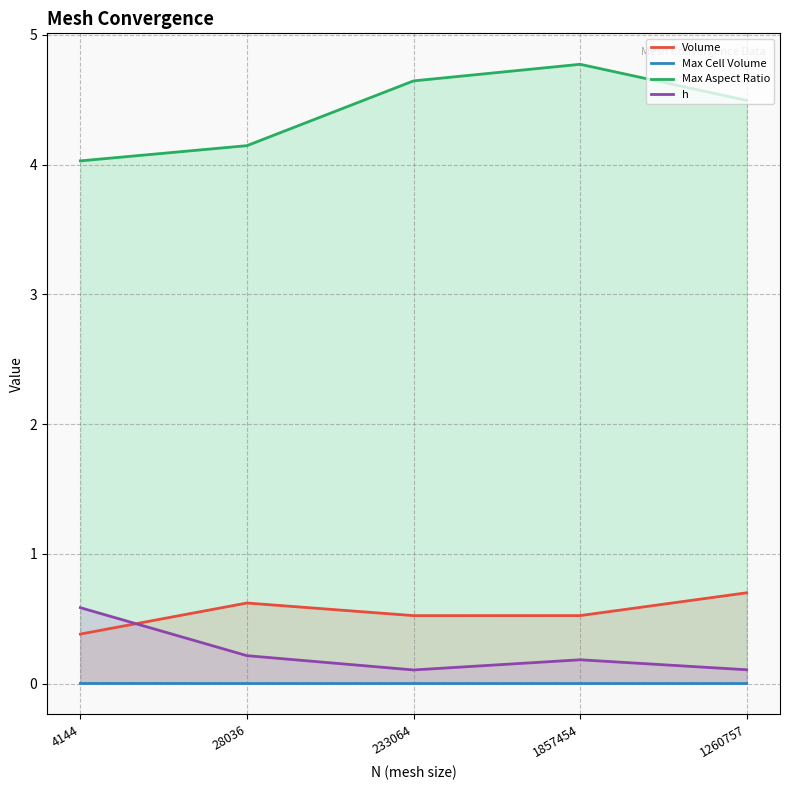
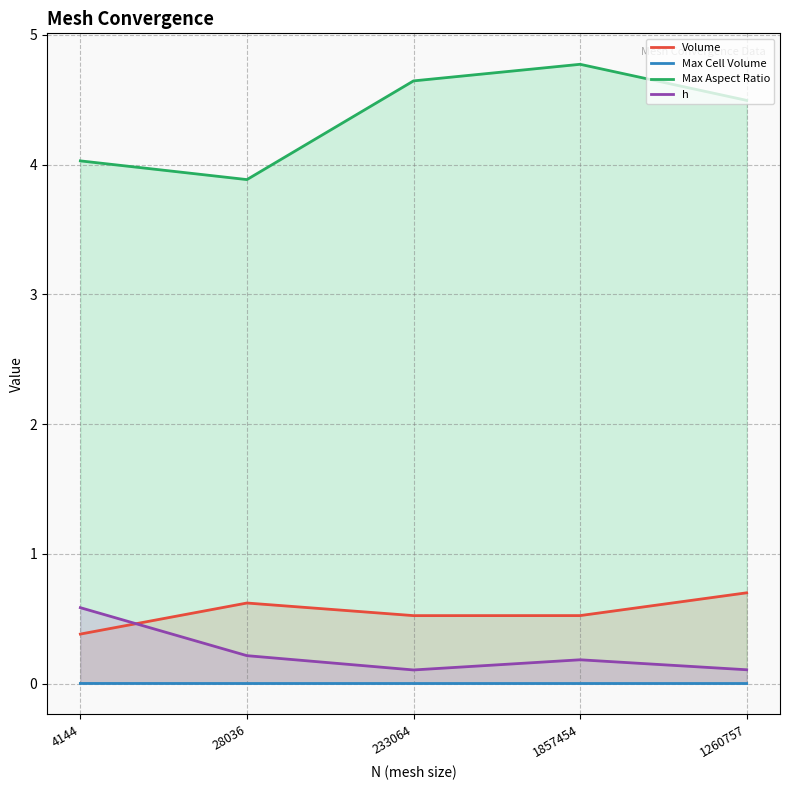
  {
    "Volume": {
      "4144": 0.38,
      "28036": 0.62,
      "233064": 0.52,
      "1857454": 0.52,
      "1260757": 0.70
    },
    "Max Cell Volume": {
      "4144": 0.00,
      "28036": 0.00,
      "233064": 0.00,
      "1857454": 0.00,
      "1260757": 0.00
    },
    "Max Aspect Ratio": {
      "4144": 4.03,
-     "28036": 4.15,
+     "28036": 3.88,
      "233064": 4.65,
      "1857454": 4.77
    },
    "h": {
      "4144": 0.58,
      "28036": 0.21,
      "233064": 0.10,
      "1857454": 0.18,
      "1260757": 0.11
    }
  }
